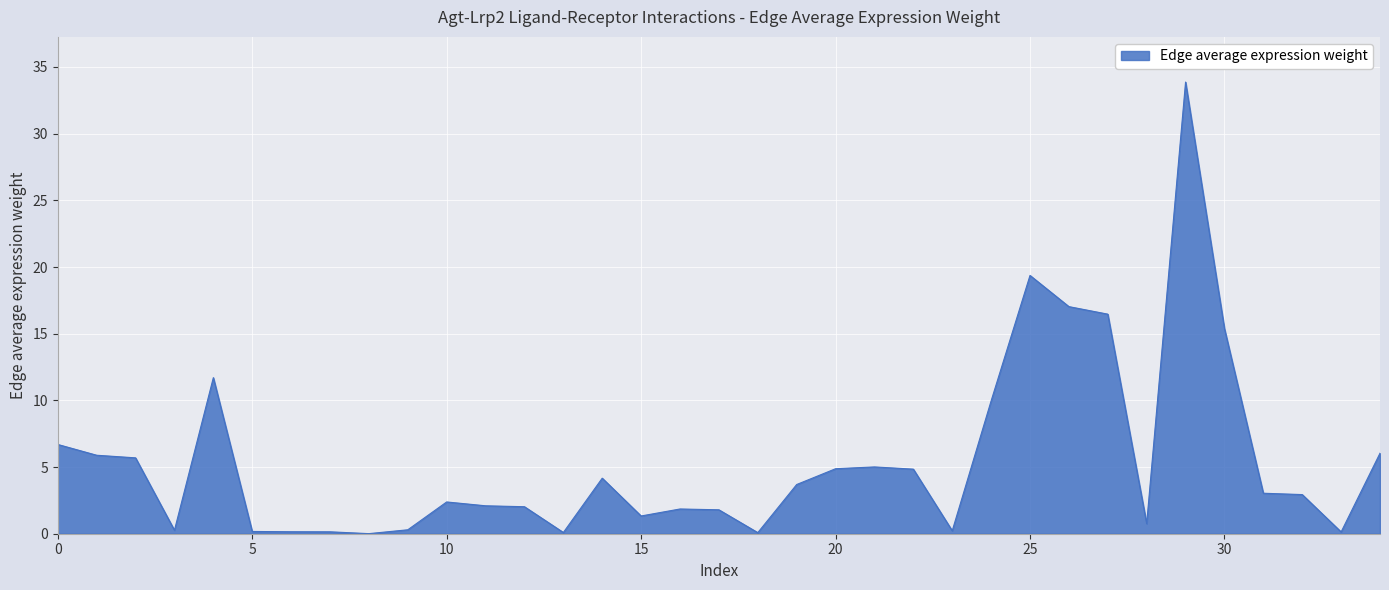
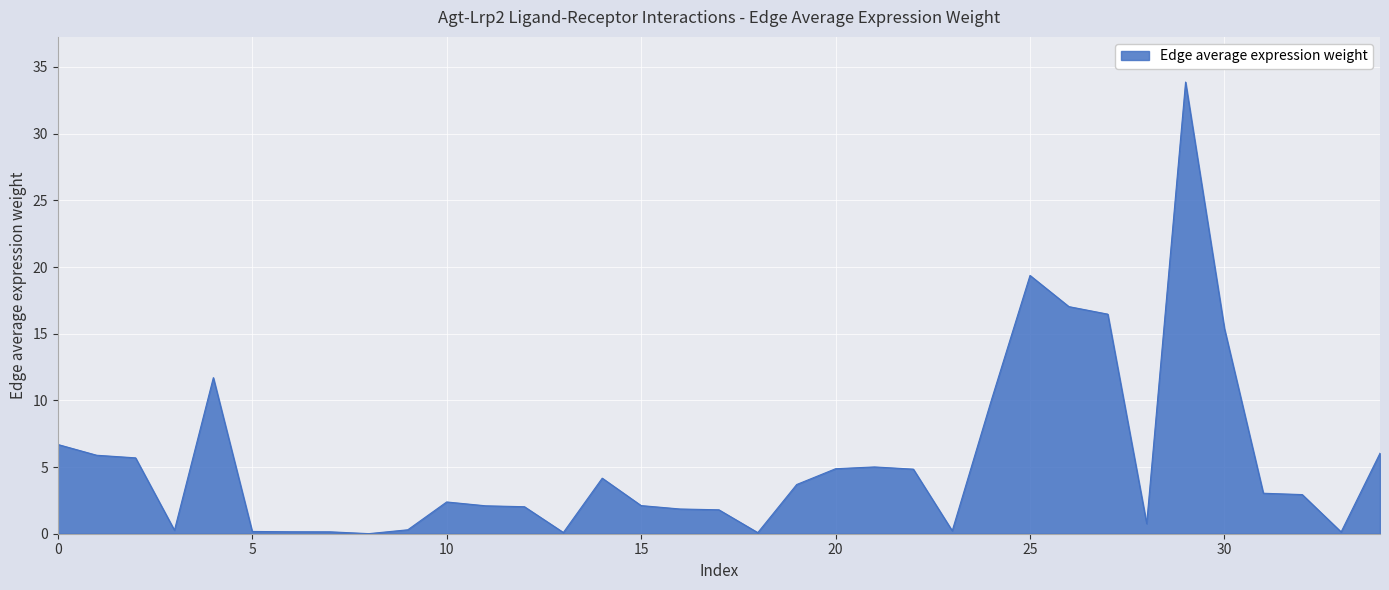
  {
    "0": 6.7,
    "5": 0.2,
    "10": 2.4,
-   "15": 1.3,
+   "15": 2.1,
    "20": 4.9,
    "25": 19.4,
    "30": 15.4
  }
